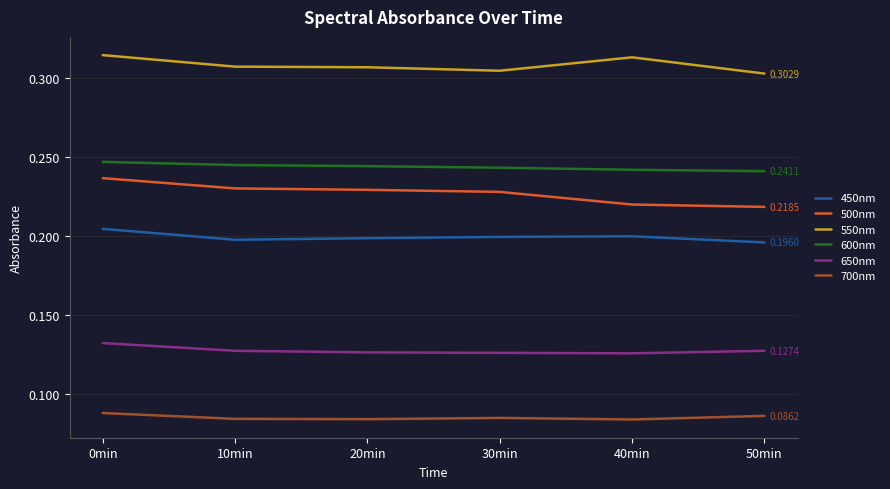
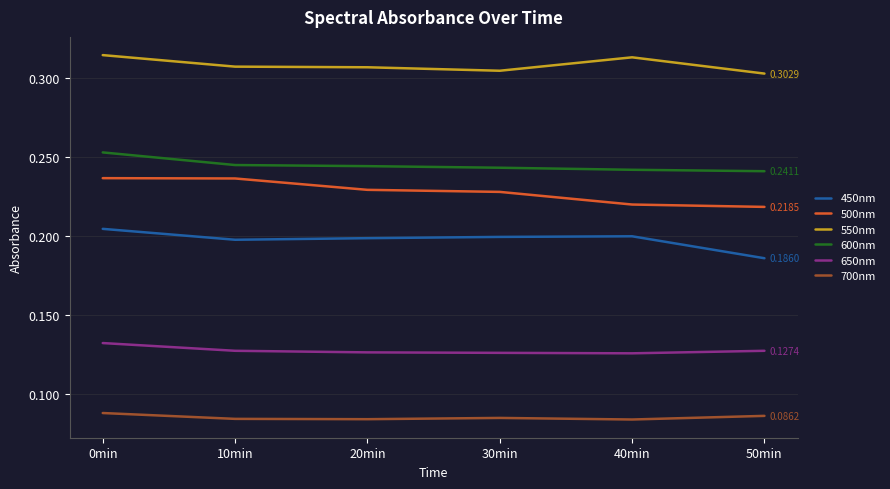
  {
    "450nm": {
-     "50min": 0.1960
+     "50min": 0.1860
    },
    "500nm": {
      "0min": 0.237,
-     "10min": 0.230,
+     "10min": 0.237,
      "20min": 0.229,
      "30min": 0.228,
      "40min": 0.220
    },
    "550nm": {
      "50min": 0.3029
    },
    "600nm": {
-     "0min": 0.247,
+     "0min": 0.253,
      "10min": 0.245,
      "20min": 0.244,
      "30min": 0.243,
      "40min": 0.242
    },
    "650nm": {
      "50min": 0.1274
    },
    "700nm": {
      "50min": 0.0862
    }
  }
